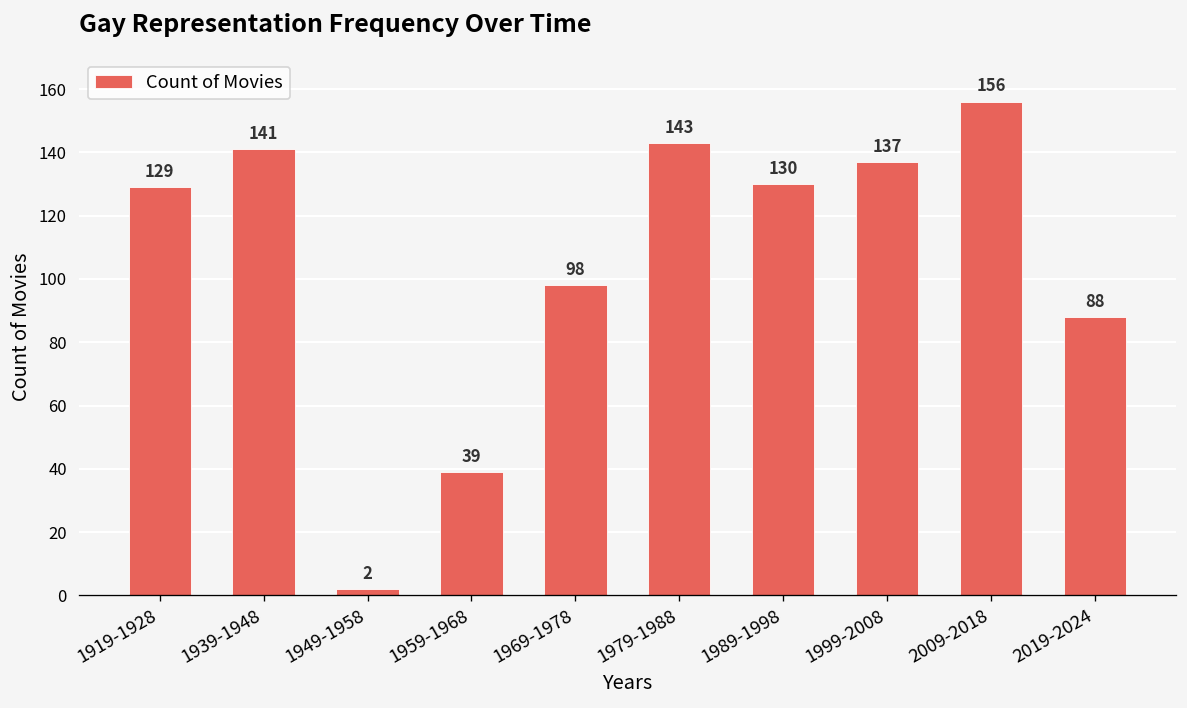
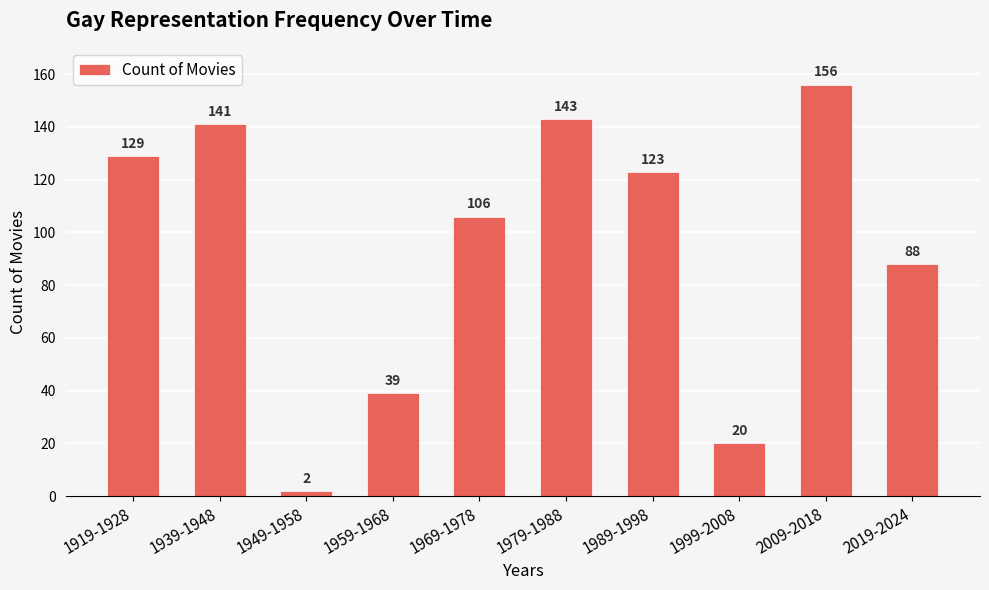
  {
    "1919-1928": 129,
    "1939-1948": 141,
    "1949-1958": 2,
    "1959-1968": 39,
-   "1969-1978": 98,
+   "1969-1978": 106,
    "1979-1988": 143,
-   "1989-1998": 130,
-   "1999-2008": 137,
+   "1989-1998": 123,
+   "1999-2008": 20,
    "2009-2018": 156,
    "2019-2024": 88
  }
